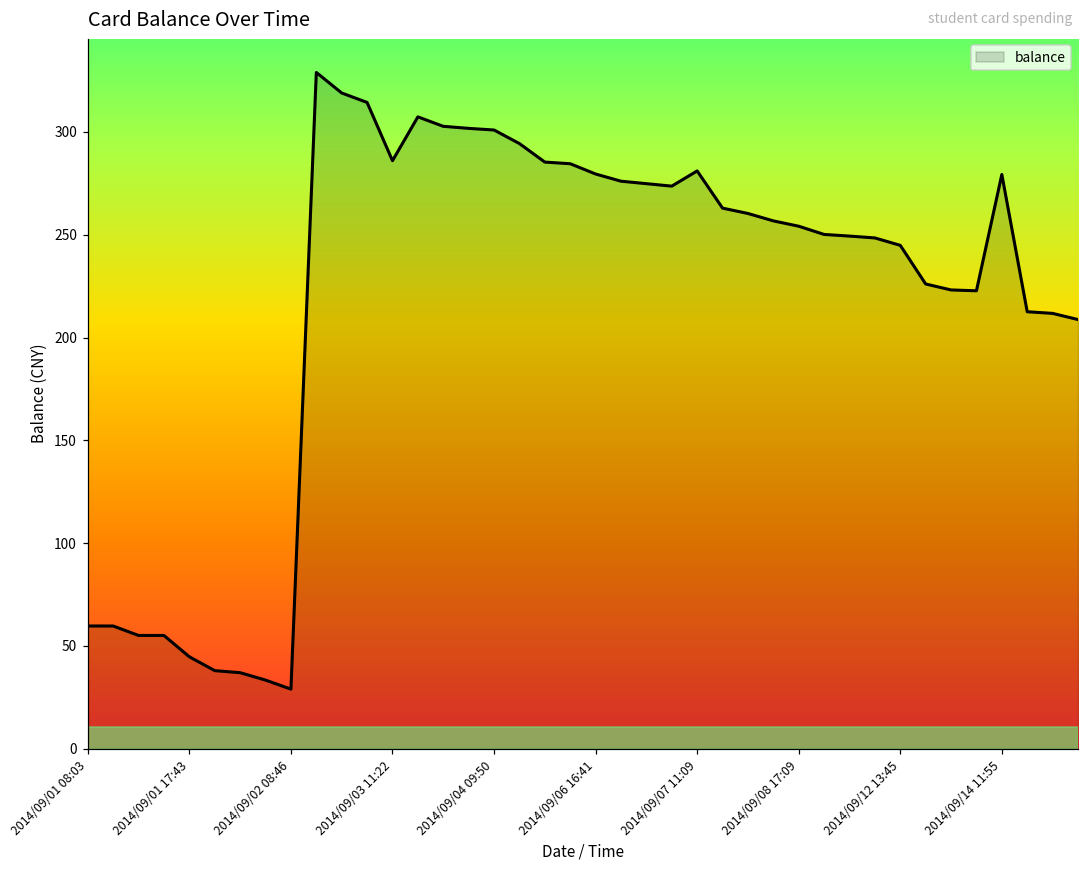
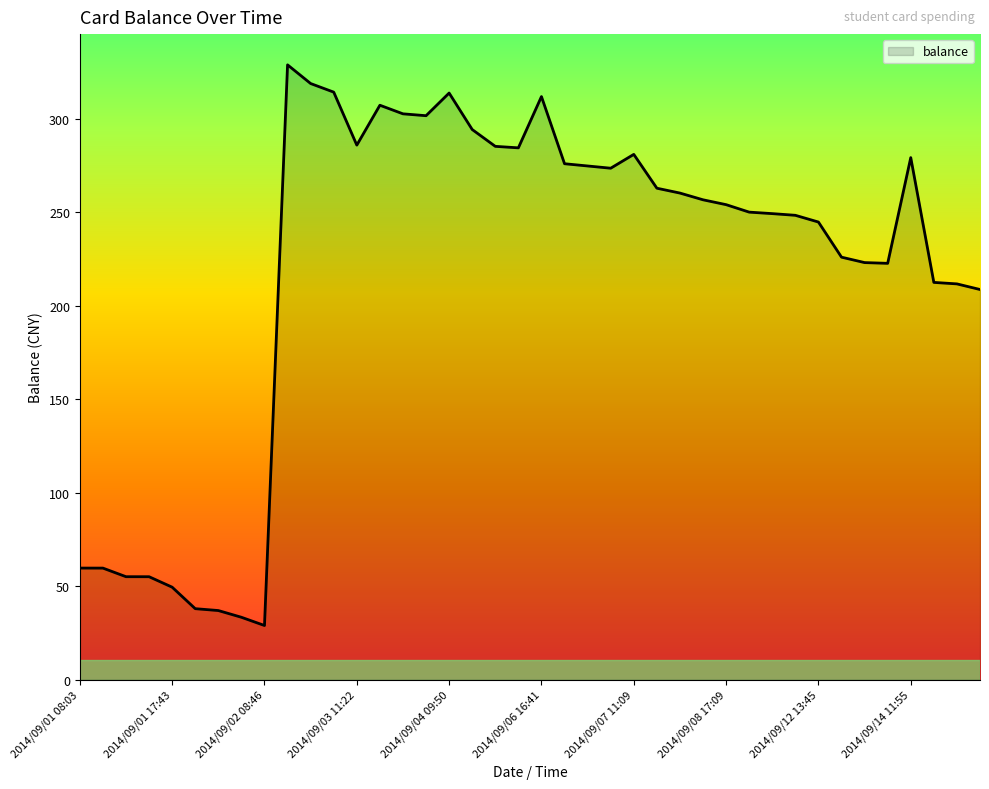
  {
    "2014/09/01 08:03": 60,
-   "2014/09/01 17:43": 45,
+   "2014/09/01 17:43": 49,
    "2014/09/02 08:46": 29,
    "2014/09/03 11:22": 286,
-   "2014/09/04 09:50": 301,
-   "2014/09/06 16:41": 280,
+   "2014/09/04 09:50": 314,
+   "2014/09/06 16:41": 312,
    "2014/09/07 11:09": 281,
    "2014/09/12 13:45": 245,
    "2014/09/14 11:55": 279
  }
